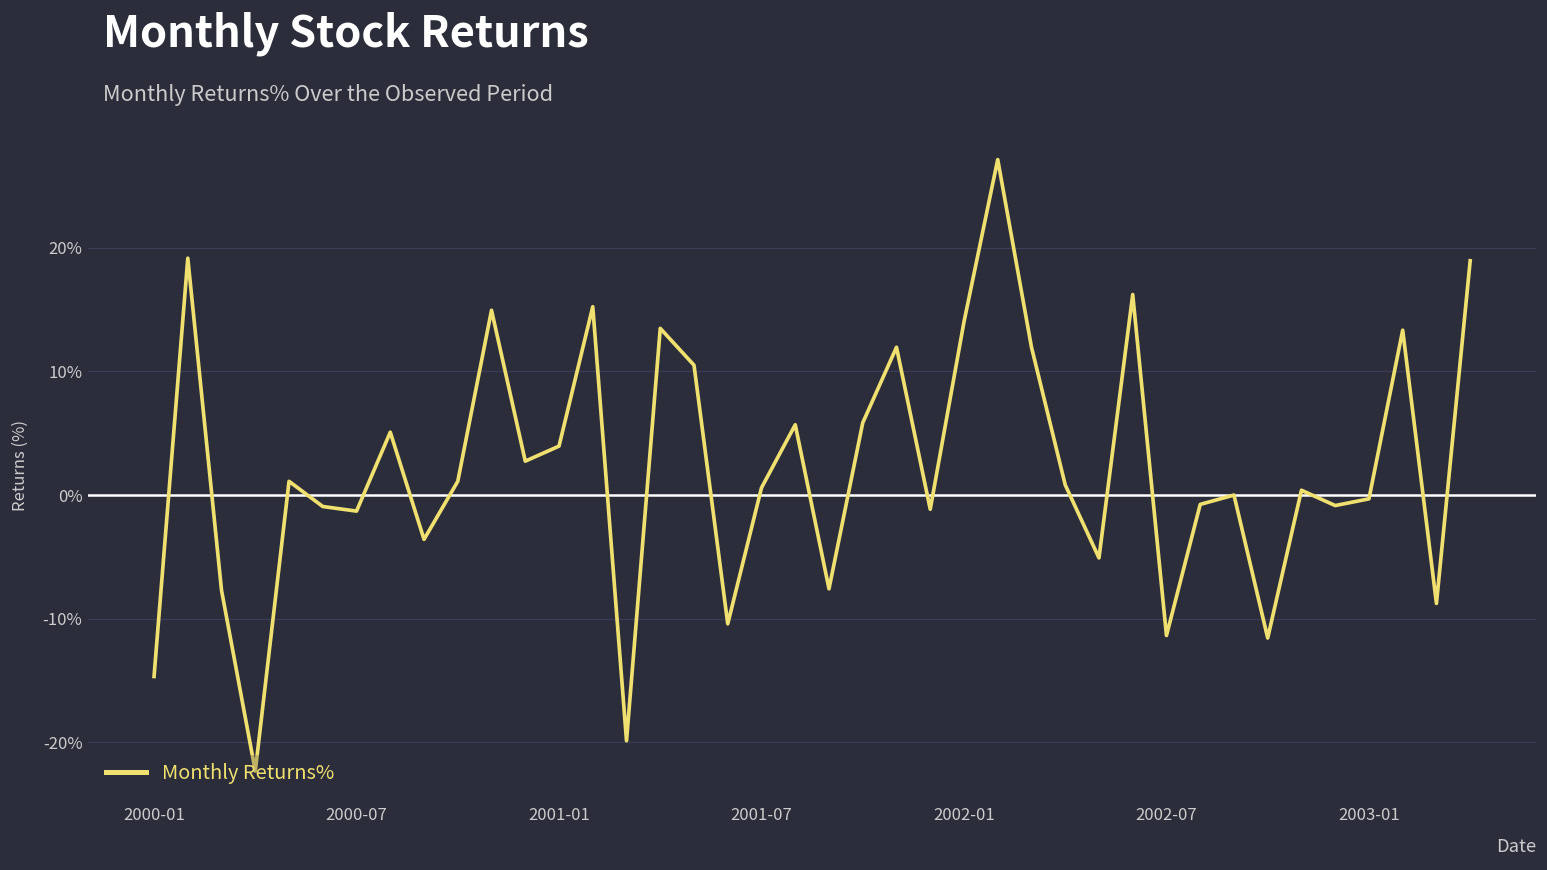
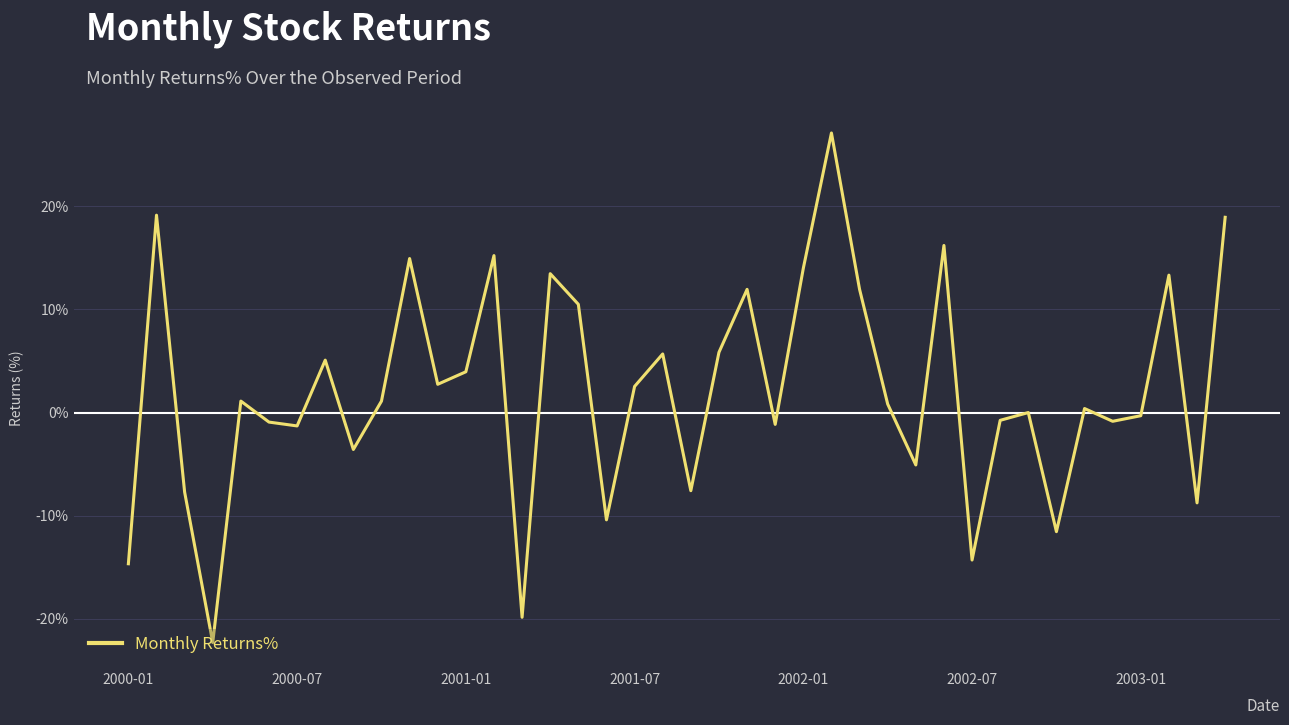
  {
    "2000-01": "-14.7%",
    "2000-07": "-1.3%",
    "2001-01": "4.0%",
-   "2001-07": "0.6%",
+   "2001-07": "2.5%",
    "2002-01": "14.0%",
-   "2002-07": "-11.4%",
+   "2002-07": "-14.3%",
    "2003-01": "-0.3%"
  }
